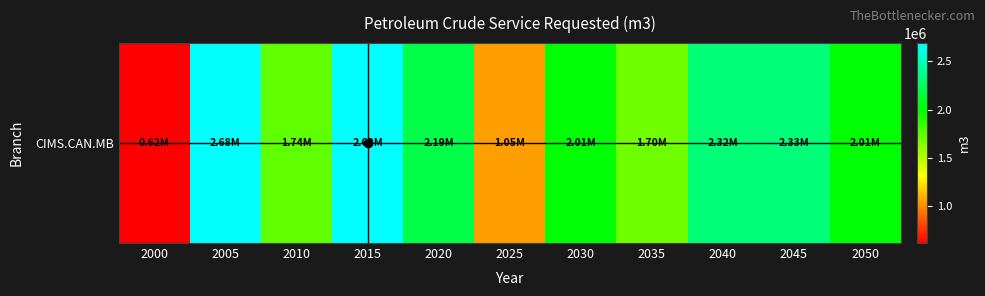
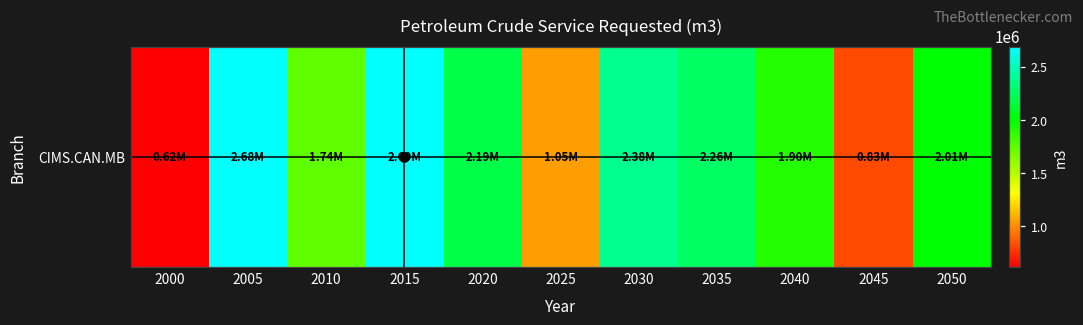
  {
    "CIMS.CAN.MB": {
      "2000": "0.62M",
      "2005": "2.68M",
      "2010": "1.74M",
      "2020": "2.19M",
      "2025": "1.05M",
-     "2030": "2.01M",
-     "2035": "1.70M",
-     "2040": "2.32M",
-     "2045": "2.33M",
+     "2030": "2.38M",
+     "2035": "2.26M",
+     "2040": "1.90M",
+     "2045": "0.83M",
      "2050": "2.01M"
    }
  }
